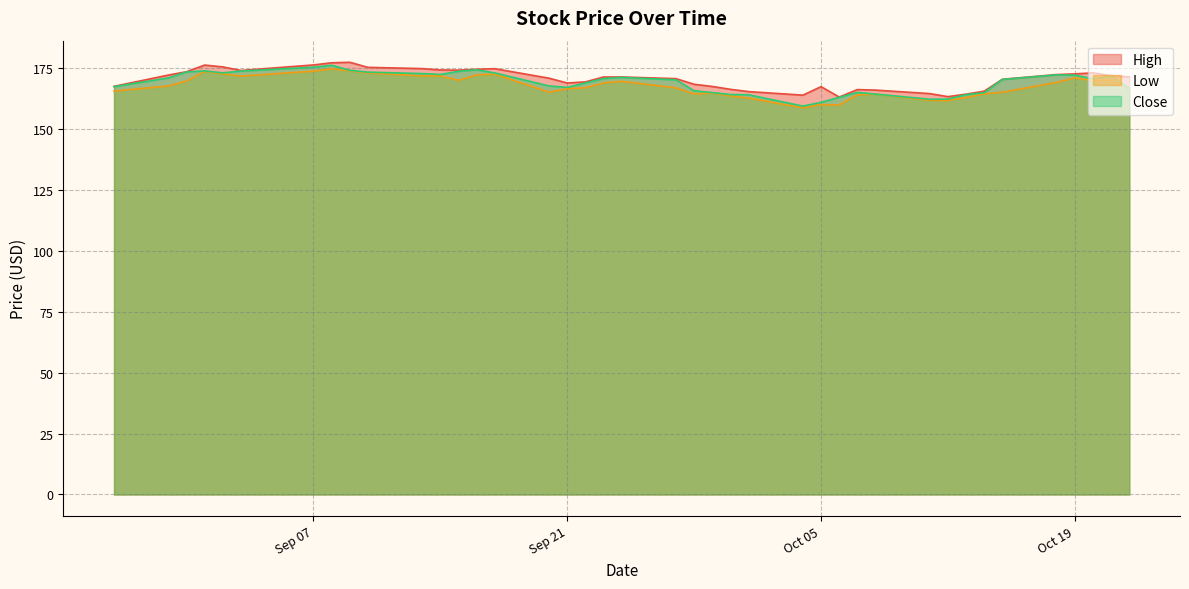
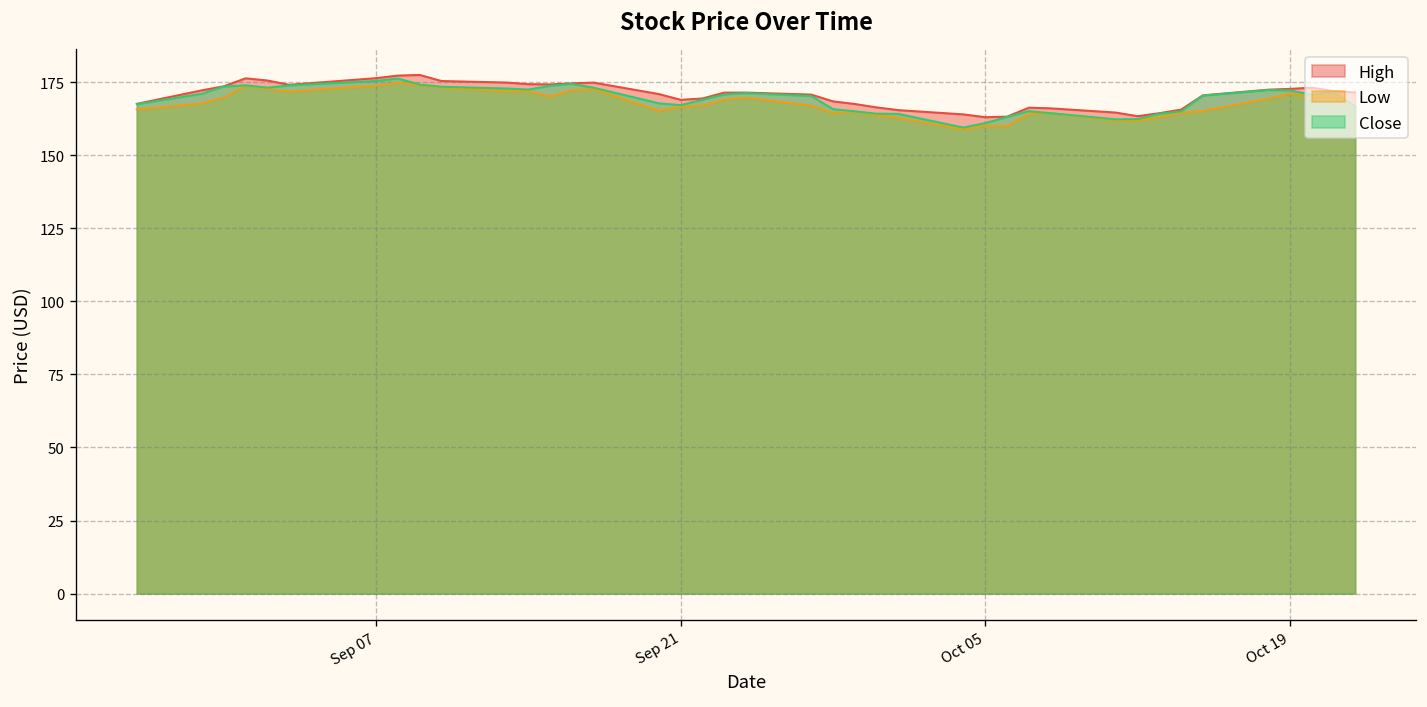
  {
    "High": {
      "Sep 21": 169,
-     "Oct 05": 167
+     "Oct 05": 163
    },
    "Low": {
      "Sep 07": 174,
      "Oct 19": 171
    }
  }
